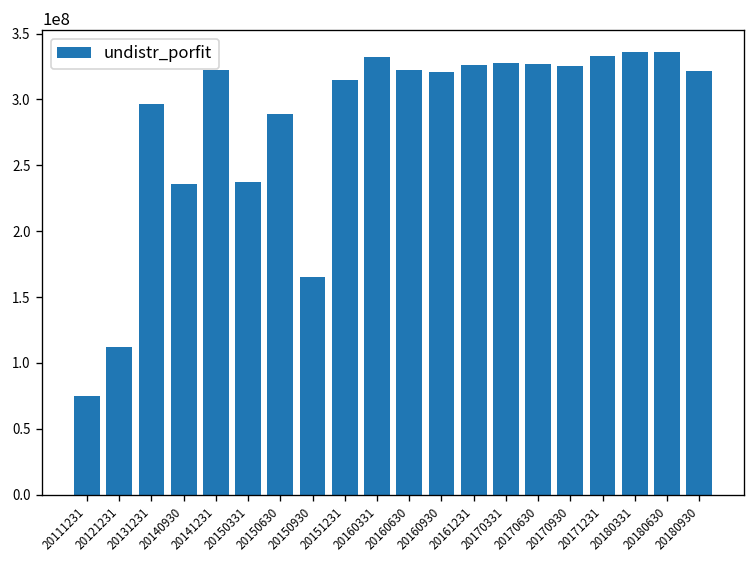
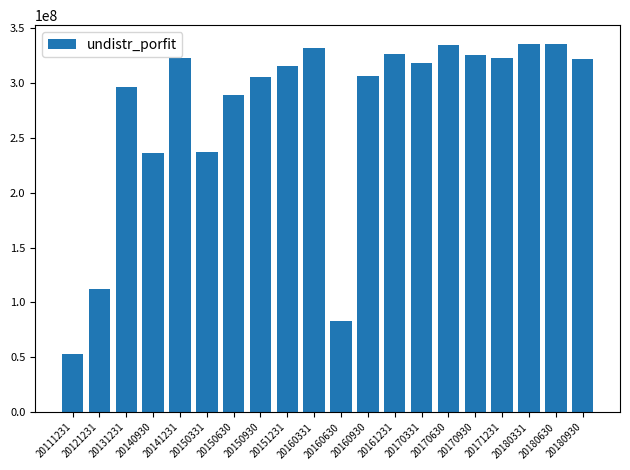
  {
-   "20111231": 75000000,
+   "20111231": 53000000,
    "20121231": 112000000,
    "20131231": 296000000,
    "20140930": 236000000,
    "20141231": 322000000,
    "20150331": 237000000,
    "20150630": 289000000,
-   "20150930": 165000000,
+   "20150930": 305000000,
    "20151231": 315000000,
    "20160331": 332000000,
-   "20160630": 322000000,
-   "20160930": 321000000,
+   "20160630": 83000000,
+   "20160930": 306000000,
    "20161231": 326000000,
-   "20170331": 328000000,
-   "20170630": 327000000,
+   "20170331": 318000000,
+   "20170630": 335000000,
    "20170930": 325000000,
-   "20171231": 333000000,
+   "20171231": 323000000,
    "20180331": 336000000,
    "20180630": 336000000,
    "20180930": 322000000
  }
